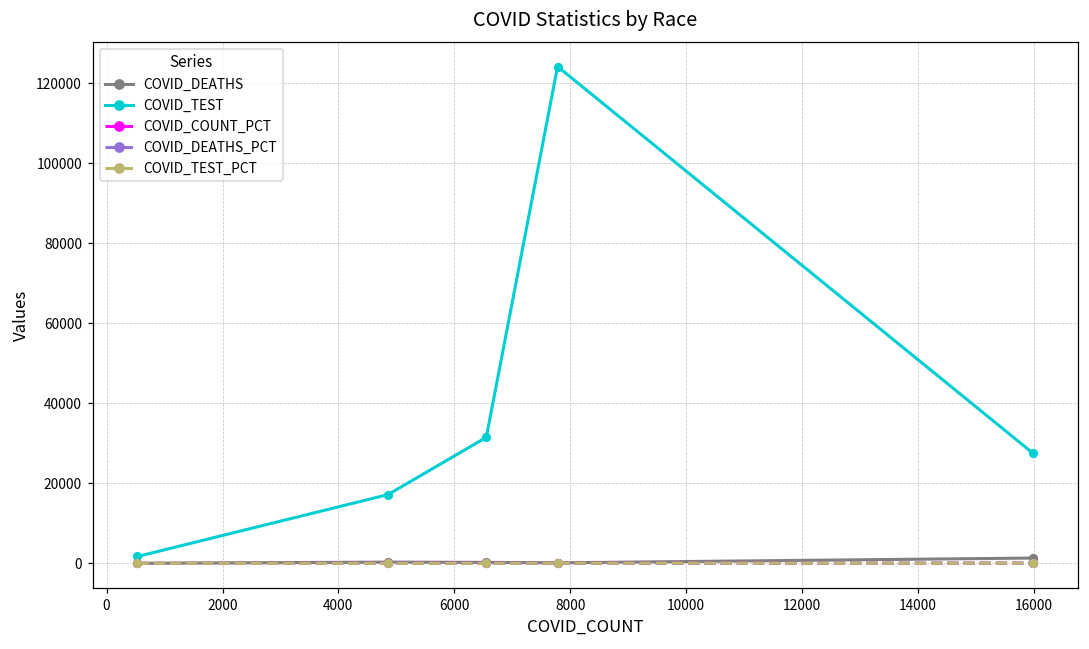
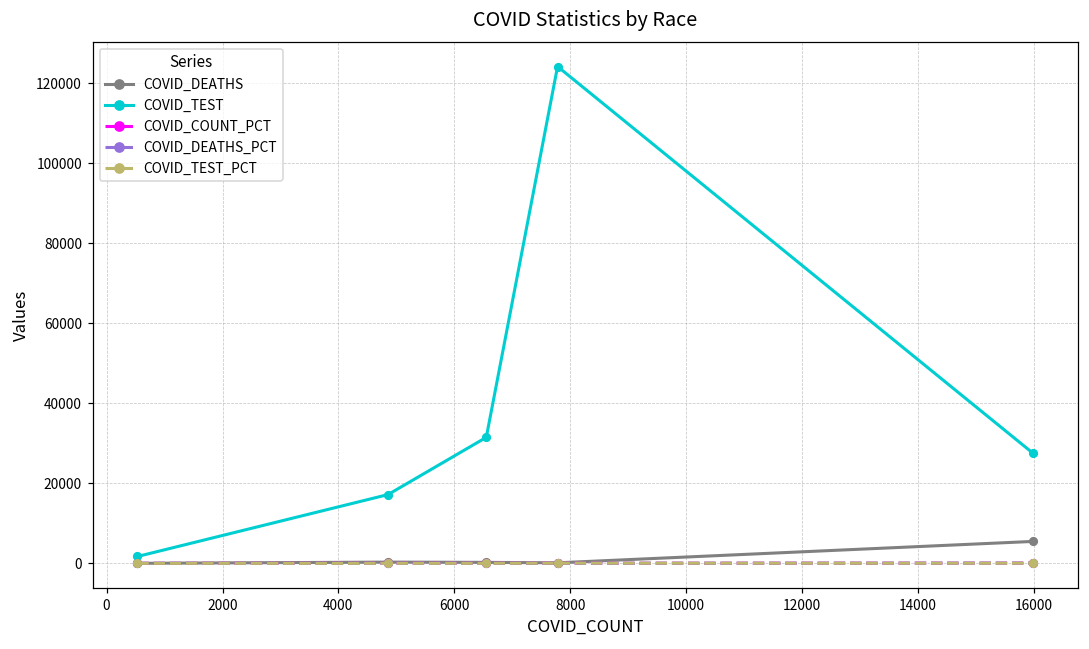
  {
    "COVID_DEATHS": {
-     "16000": 1000
+     "16000": 5000
    },
    "COVID_TEST": {
      "16000": 27000
    },
    "COVID_TEST_PCT": {
      "16000": 0
    }
  }
